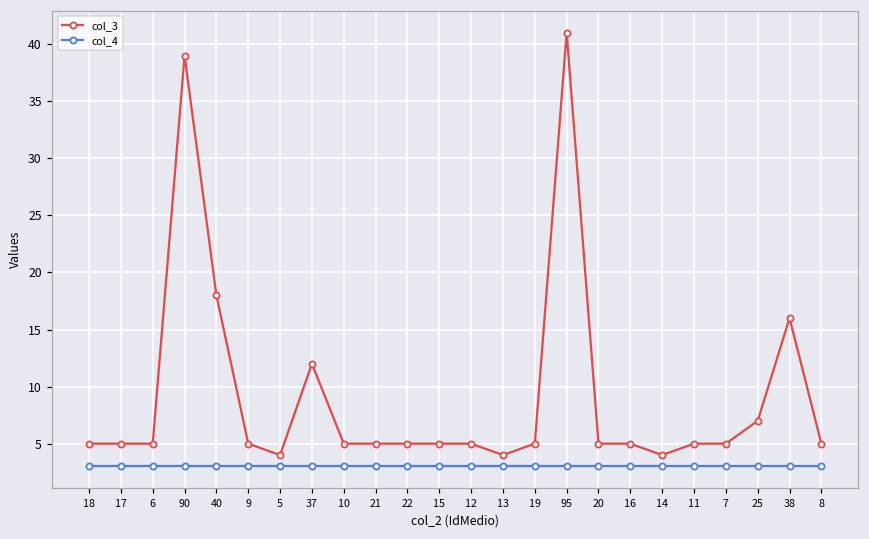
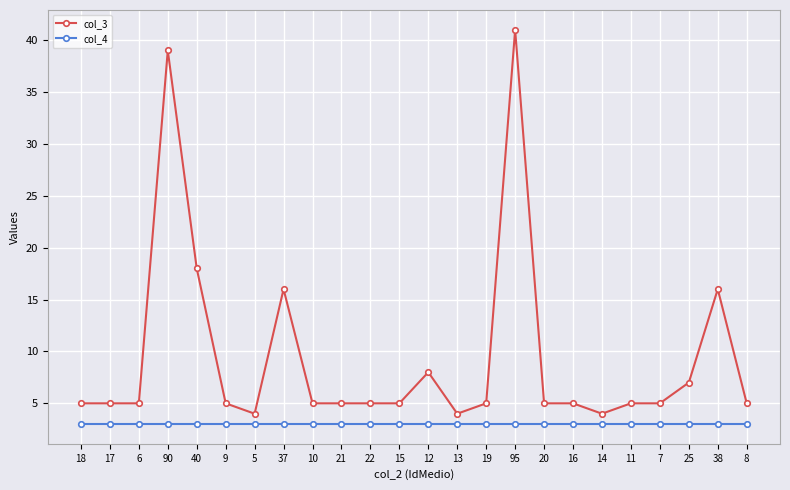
  {
    "col_3": {
      "18": 5,
      "17": 5,
      "6": 5,
      "90": 39,
      "40": 18,
      "9": 5,
      "5": 4,
-     "37": 12,
+     "37": 16,
      "10": 5,
      "21": 5,
      "22": 5,
      "15": 5,
-     "12": 5,
+     "12": 8,
      "13": 4,
      "19": 5,
      "95": 41,
      "20": 5,
      "16": 5,
      "14": 4,
      "11": 5,
      "7": 5,
      "25": 7,
      "38": 16,
      "8": 5
    },
    "col_4": {
      "18": 3,
      "17": 3,
      "6": 3,
      "90": 3,
      "40": 3,
      "9": 3,
      "5": 3,
      "37": 3,
      "10": 3,
      "21": 3,
      "22": 3,
      "15": 3,
      "12": 3,
      "13": 3,
      "19": 3,
      "95": 3,
      "20": 3,
      "16": 3,
      "14": 3,
      "11": 3,
      "7": 3,
      "25": 3,
      "38": 3,
      "8": 3
    }
  }
